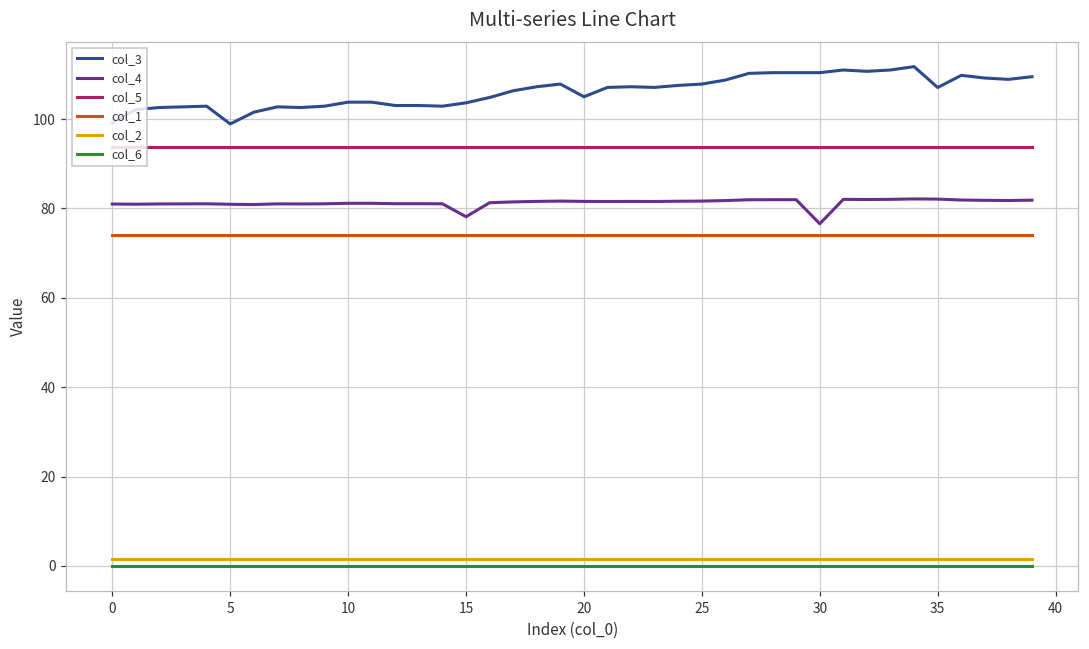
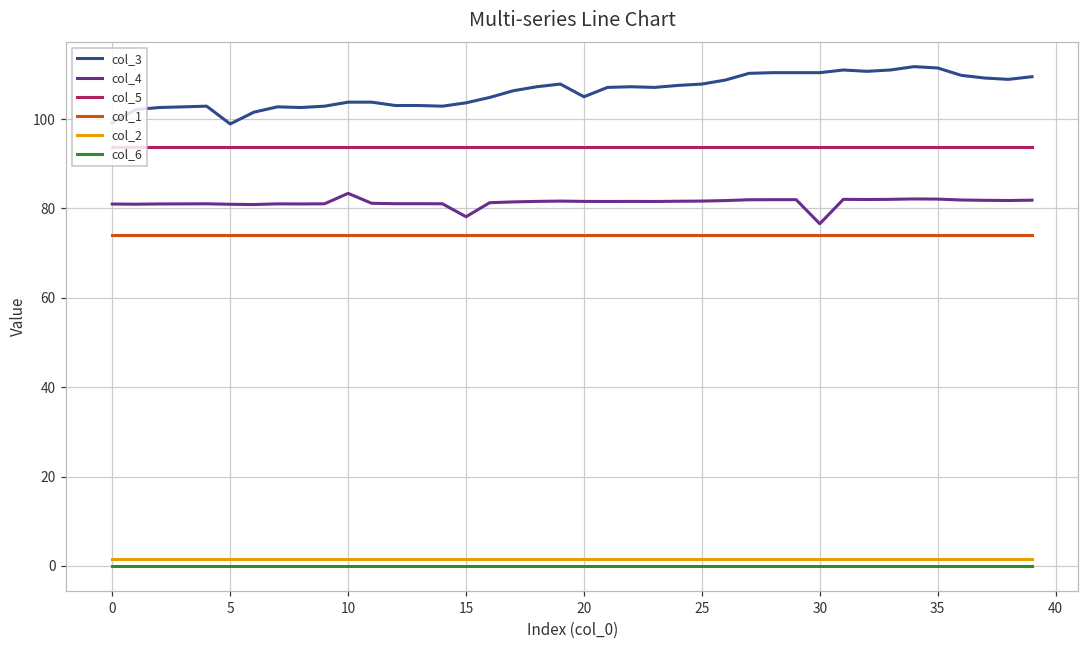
  {
    "col_3": {
      "5": 99,
      "10": 104,
      "15": 104,
      "20": 105,
      "25": 108,
      "30": 110,
-     "35": 107
+     "35": 111
    },
    "col_4": {
      "0": 81,
      "5": 81,
-     "10": 81,
+     "10": 83,
      "15": 78,
      "20": 82,
      "25": 82,
      "30": 77,
      "35": 82
    },
    "col_5": {
      "5": 94,
      "10": 94,
      "15": 94,
      "20": 94,
      "25": 94,
      "30": 94,
      "35": 94
    },
    "col_1": {
      "0": 74,
      "5": 74,
      "10": 74,
      "15": 74,
      "20": 74,
      "25": 74,
      "30": 74,
      "35": 74
    },
    "col_2": {
      "0": 2,
      "5": 2,
      "10": 2,
      "15": 2,
      "20": 2,
      "25": 2,
      "30": 2,
      "35": 2
    },
    "col_6": {
      "0": 0,
      "5": 0,
      "10": 0,
      "15": 0,
      "20": 0,
      "25": 0,
      "30": 0,
      "35": 0
    }
  }
